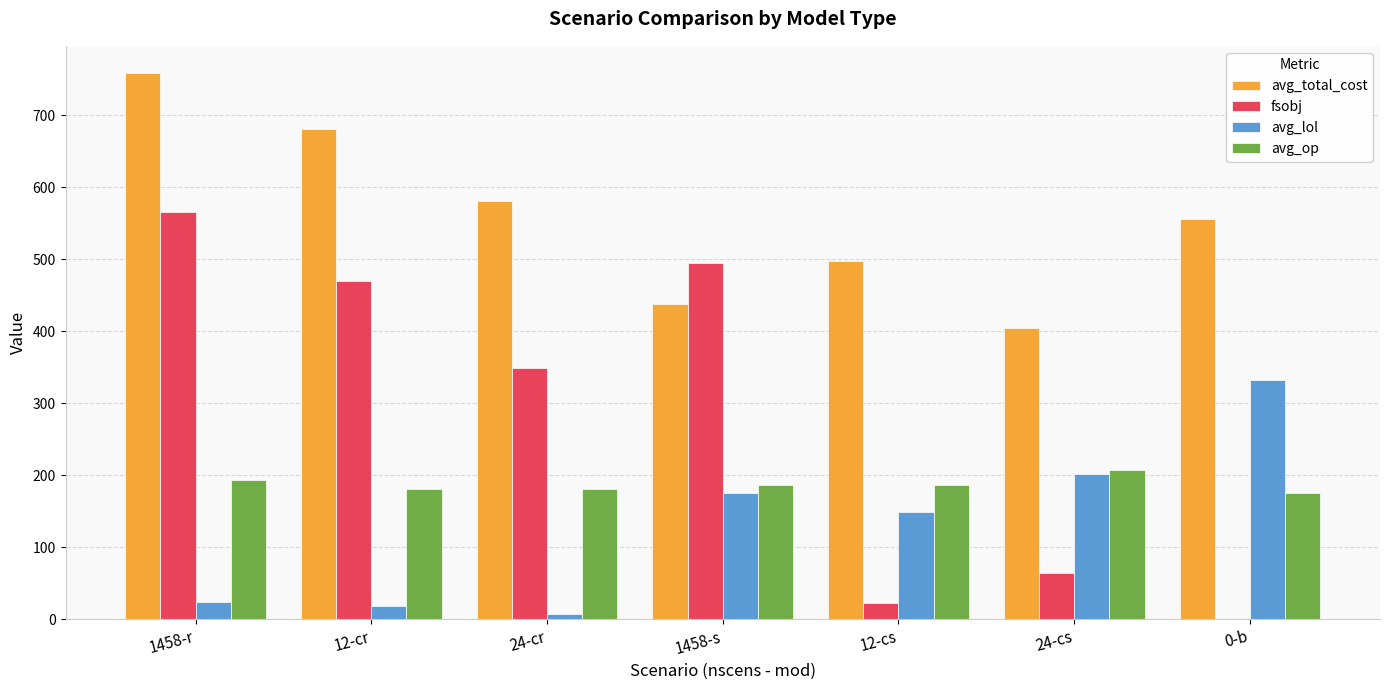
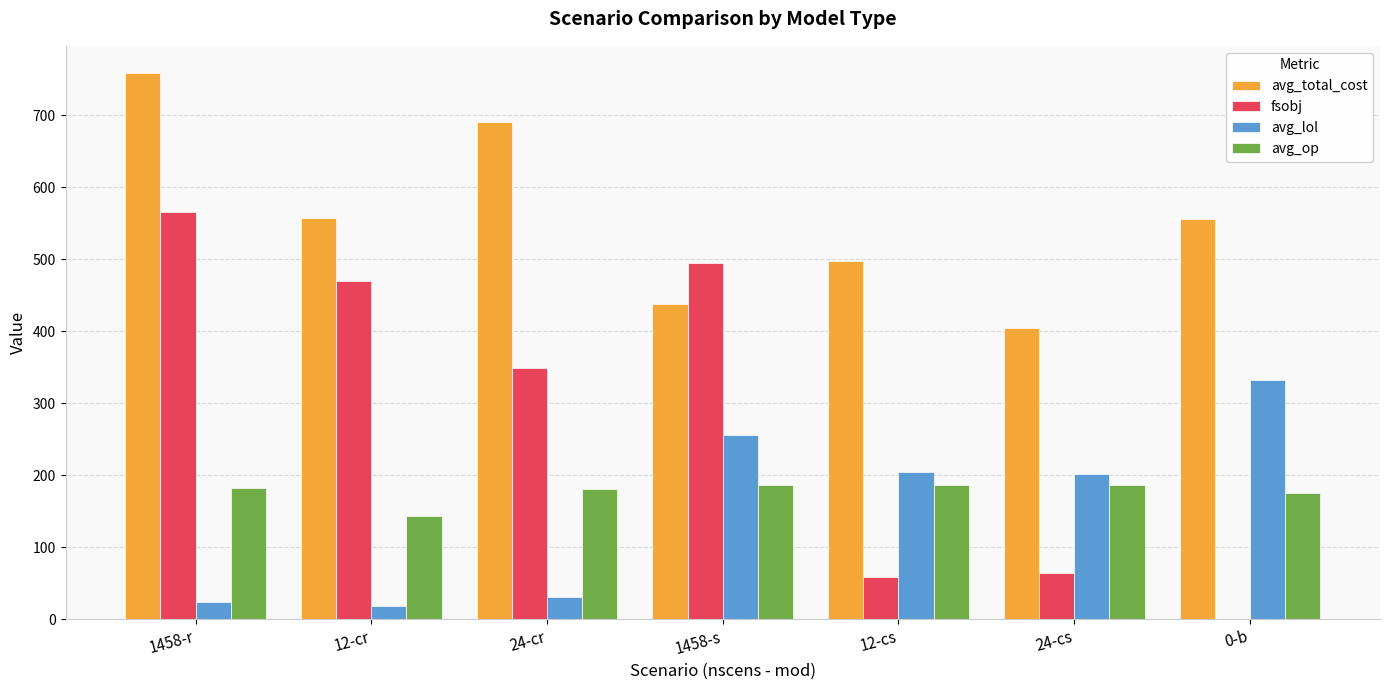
  {
    "avg_total_cost": {
      "1458-r": 760,
-     "12-cr": 680,
-     "24-cr": 580,
+     "12-cr": 560,
+     "24-cr": 690,
      "1458-s": 440,
      "12-cs": 500,
      "24-cs": 400,
      "0-b": 560
    },
    "fsobj": {
      "1458-r": 570,
      "12-cr": 470,
      "24-cr": 350,
      "1458-s": 500,
-     "12-cs": 20,
+     "12-cs": 60,
      "24-cs": 60,
      "0-b": 0
    },
    "avg_lol": {
      "1458-r": 20,
      "12-cr": 20,
-     "24-cr": 10,
-     "1458-s": 180,
-     "12-cs": 150,
+     "24-cr": 30,
+     "1458-s": 260,
+     "12-cs": 200,
      "24-cs": 200,
      "0-b": 330
    },
    "avg_op": {
-     "1458-r": 190,
-     "12-cr": 180,
+     "1458-r": 180,
+     "12-cr": 140,
      "24-cr": 180,
      "1458-s": 190,
      "12-cs": 190,
-     "24-cs": 210,
+     "24-cs": 190,
      "0-b": 180
    }
  }
